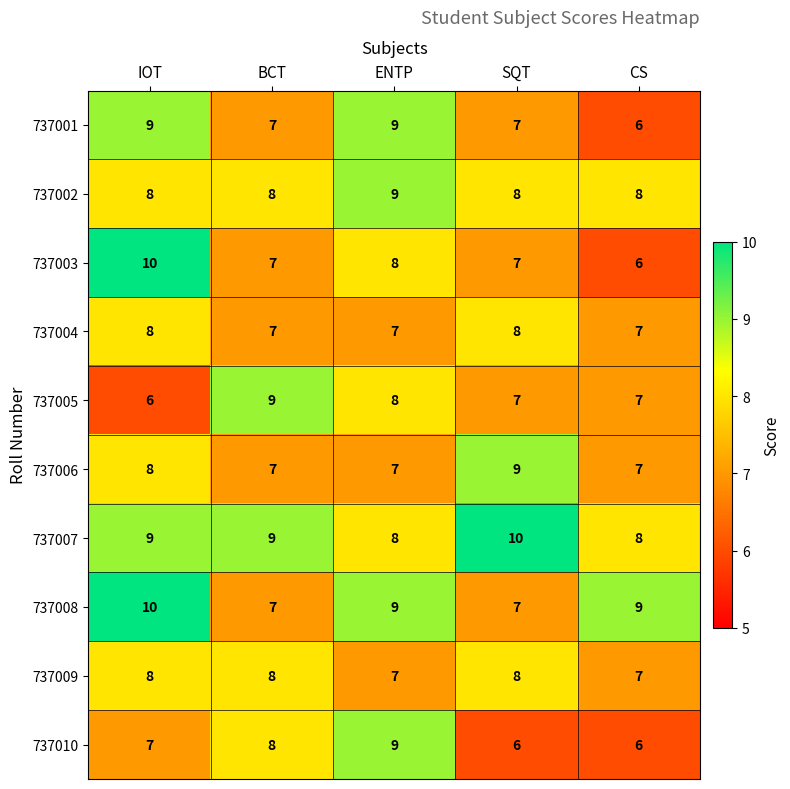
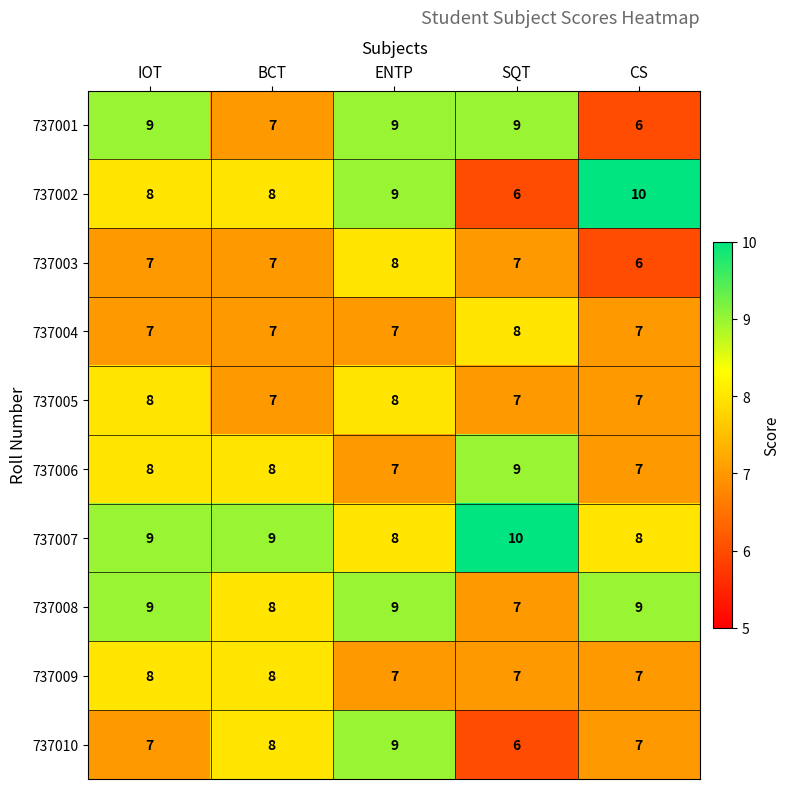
  {
    "737001": {
      "IOT": 9,
      "BCT": 7,
      "ENTP": 9,
-     "SQT": 7,
+     "SQT": 9,
      "CS": 6
    },
    "737002": {
      "IOT": 8,
      "BCT": 8,
      "ENTP": 9,
-     "SQT": 8,
-     "CS": 8
+     "SQT": 6,
+     "CS": 10
    },
    "737003": {
-     "IOT": 10,
+     "IOT": 7,
      "BCT": 7,
      "ENTP": 8,
      "SQT": 7,
      "CS": 6
    },
    "737004": {
-     "IOT": 8,
+     "IOT": 7,
      "BCT": 7,
      "ENTP": 7,
      "SQT": 8,
      "CS": 7
    },
    "737005": {
-     "IOT": 6,
-     "BCT": 9,
+     "IOT": 8,
+     "BCT": 7,
      "ENTP": 8,
      "SQT": 7,
      "CS": 7
    },
    "737006": {
      "IOT": 8,
-     "BCT": 7,
+     "BCT": 8,
      "ENTP": 7,
      "SQT": 9,
      "CS": 7
    },
    "737007": {
      "IOT": 9,
      "BCT": 9,
      "ENTP": 8,
      "SQT": 10,
      "CS": 8
    },
    "737008": {
-     "IOT": 10,
-     "BCT": 7,
+     "IOT": 9,
+     "BCT": 8,
      "ENTP": 9,
      "SQT": 7,
      "CS": 9
    },
    "737009": {
      "IOT": 8,
      "BCT": 8,
      "ENTP": 7,
-     "SQT": 8,
+     "SQT": 7,
      "CS": 7
    },
    "737010": {
      "IOT": 7,
      "BCT": 8,
      "ENTP": 9,
      "SQT": 6,
-     "CS": 6
+     "CS": 7
    }
  }
